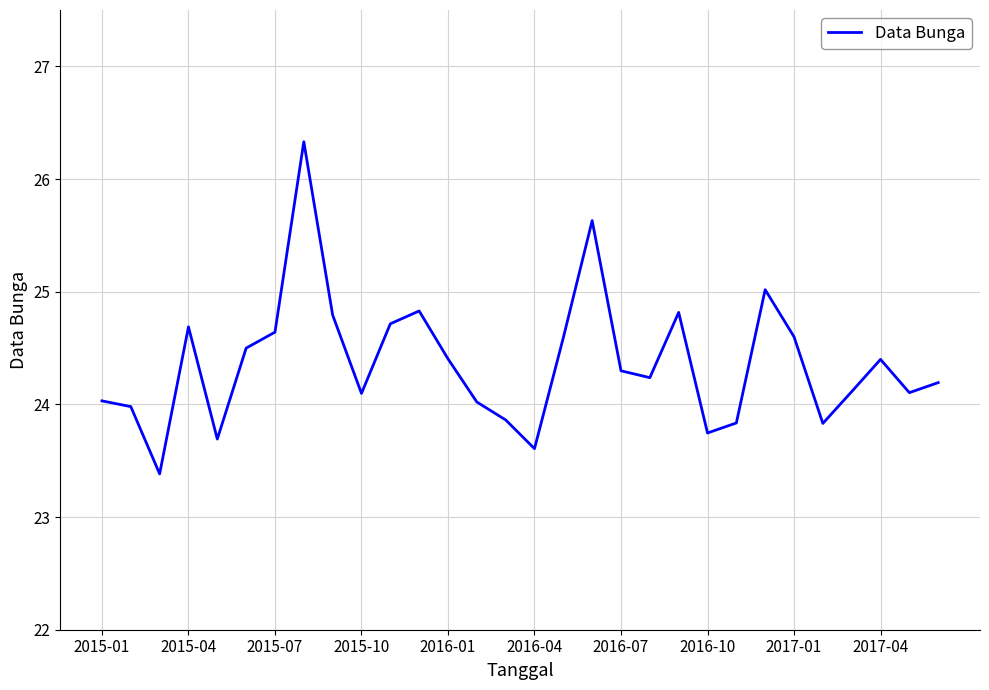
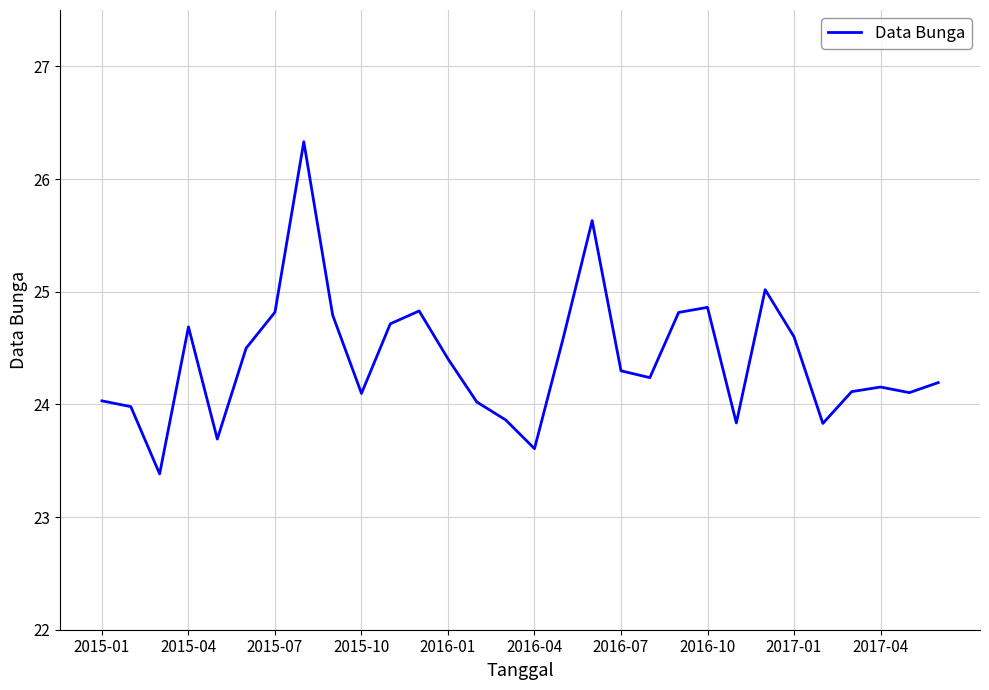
  {
    "2015-01": 24.03,
    "2015-04": 24.69,
-   "2015-07": 24.64,
+   "2015-07": 24.82,
    "2015-10": 24.10,
    "2016-01": 24.40,
    "2016-04": 23.61,
    "2016-07": 24.30,
-   "2016-10": 23.75,
+   "2016-10": 24.86,
    "2017-01": 24.60,
-   "2017-04": 24.40
+   "2017-04": 24.15
  }
